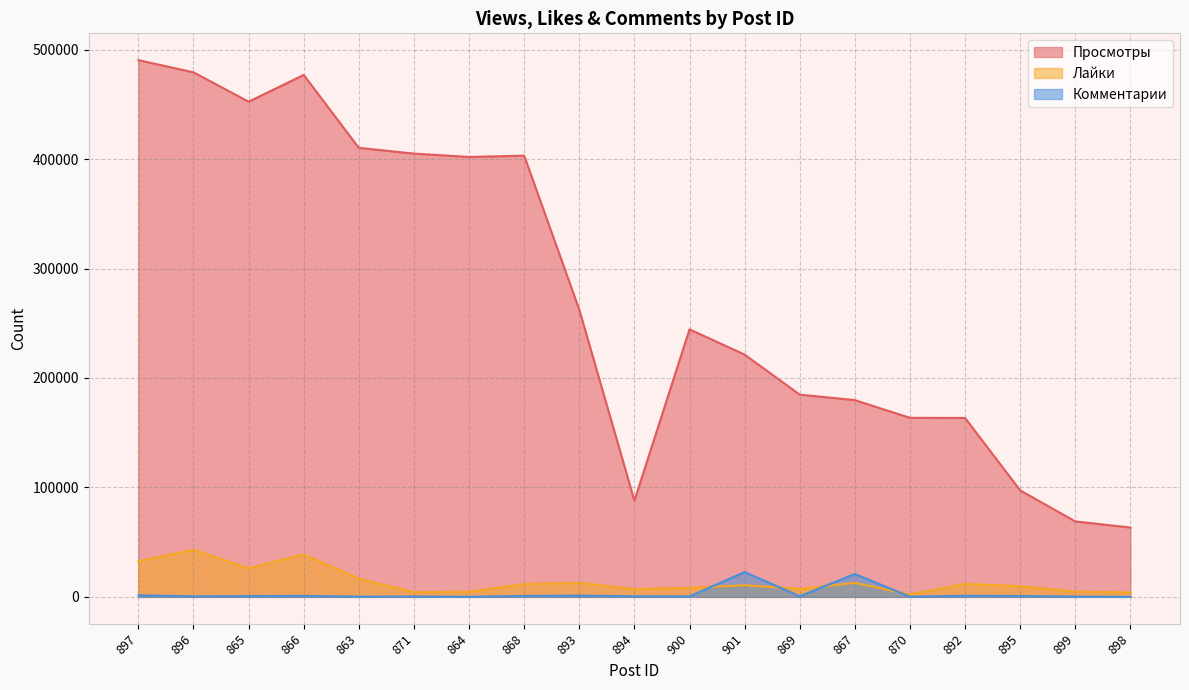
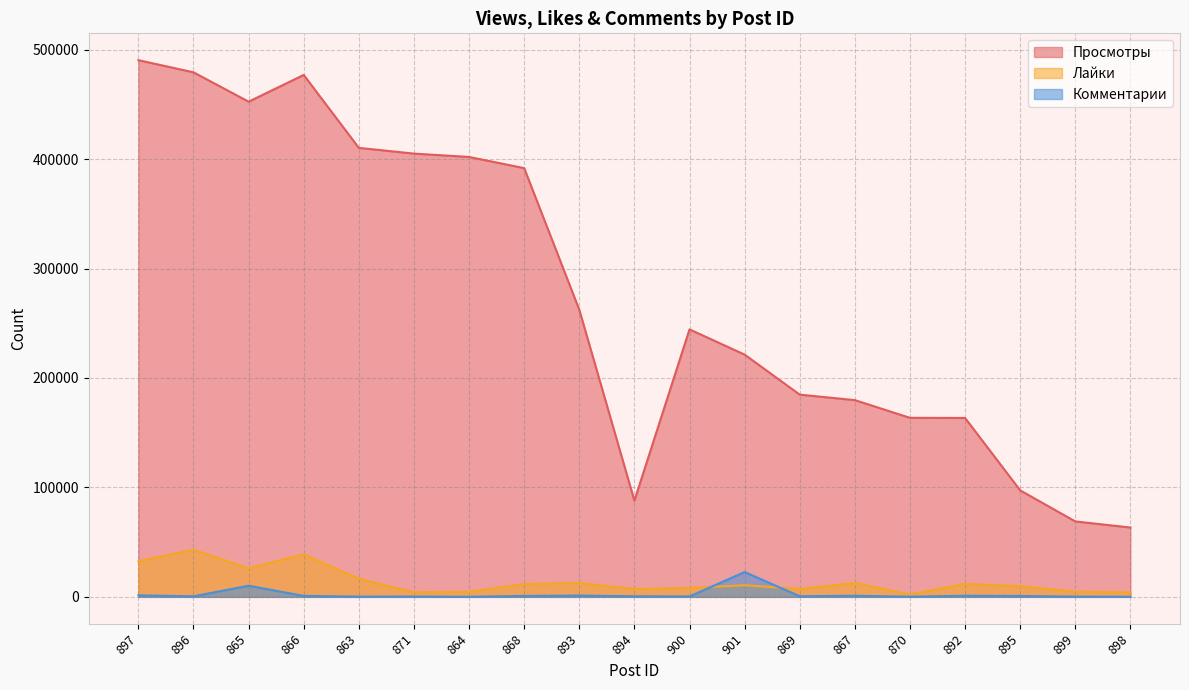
  {
    "Просмотры": {
      "897": 490000,
      "896": 479000,
      "865": 453000,
      "866": 477000,
      "863": 410000,
      "871": 405000,
      "864": 402000,
-     "868": 403000,
+     "868": 392000,
      "893": 262000,
      "894": 88000,
      "900": 244000,
      "901": 221000,
      "869": 185000,
      "867": 180000,
      "870": 164000,
      "892": 163000,
      "895": 97000,
      "899": 69000,
      "898": 63000
    },
    "Лайки": {
      "897": 33000,
      "896": 43000,
      "865": 26000,
      "866": 39000,
      "863": 17000,
      "871": 4000,
      "864": 5000,
      "868": 12000,
      "893": 13000,
      "894": 7000,
      "900": 8000,
      "901": 11000,
      "869": 7000,
      "867": 13000,
      "892": 12000,
      "895": 10000,
      "899": 5000,
      "898": 4000
    },
    "Комментарии": {
      "897": 1000,
      "896": 0,
-     "865": 1000,
+     "865": 10000,
      "866": 1000,
      "863": 0,
      "871": 0,
      "864": 0,
      "868": 1000,
      "893": 1000,
      "894": 1000,
      "900": 0,
      "901": 23000,
      "869": 1000,
-     "867": 21000,
+     "867": 1000,
      "892": 1000,
      "895": 1000,
      "899": 0,
      "898": 0
    }
  }
